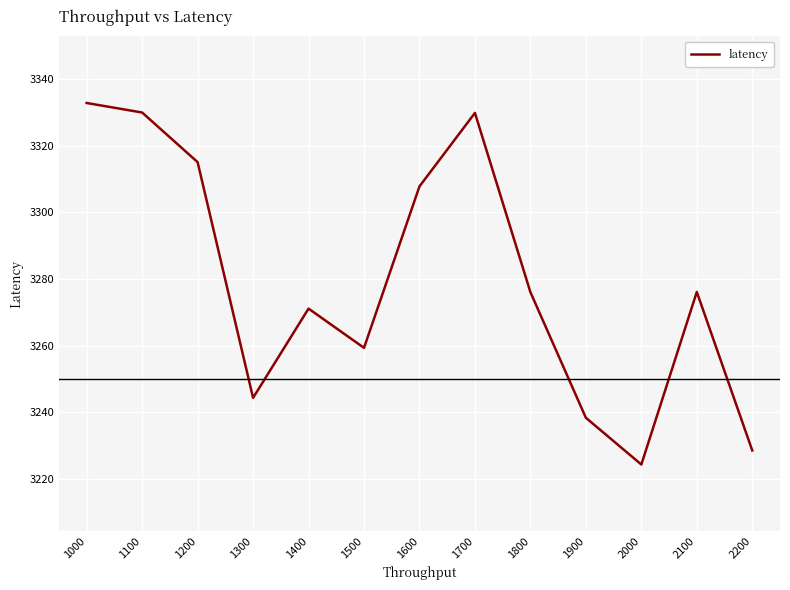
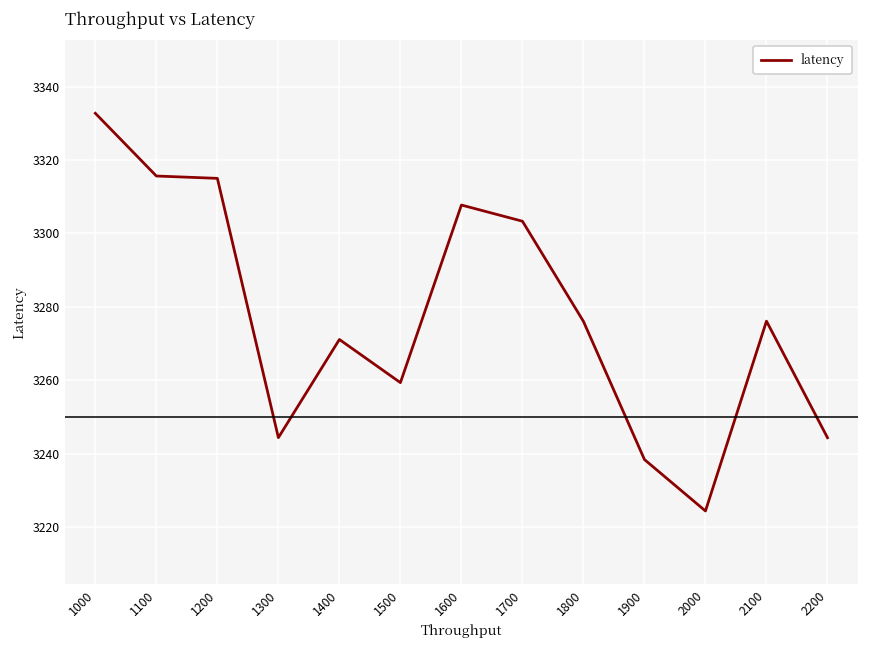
  {
    "1000": 3333,
-   "1100": 3330,
+   "1100": 3316,
    "1200": 3315,
    "1300": 3244,
    "1400": 3271,
    "1500": 3259,
    "1600": 3308,
-   "1700": 3330,
+   "1700": 3303,
    "1800": 3276,
    "1900": 3238,
    "2000": 3224,
    "2100": 3276,
-   "2200": 3229
+   "2200": 3244
  }
